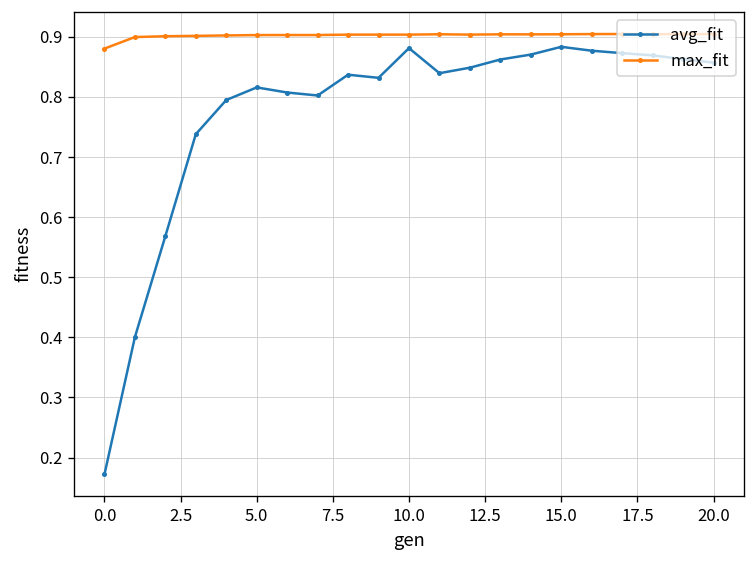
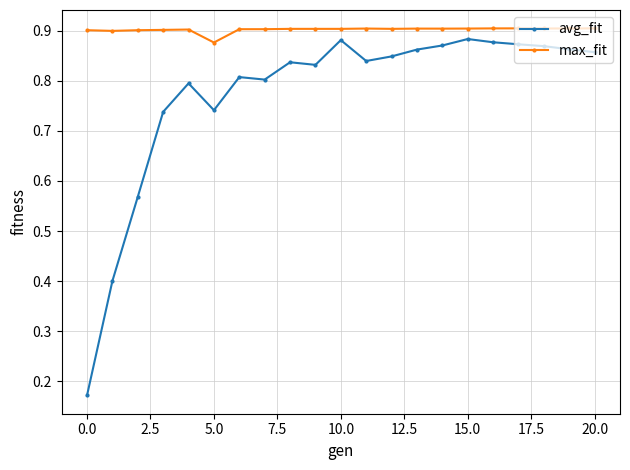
  {
    "avg_fit": {
      "0.0": 0.17,
-     "5.0": 0.82,
+     "5.0": 0.74,
      "10.0": 0.88,
      "15.0": 0.88
    },
    "max_fit": {
-     "0.0": 0.88,
-     "5.0": 0.90,
+     "0.0": 0.90,
+     "5.0": 0.88,
      "10.0": 0.90,
      "15.0": 0.90
    }
  }
